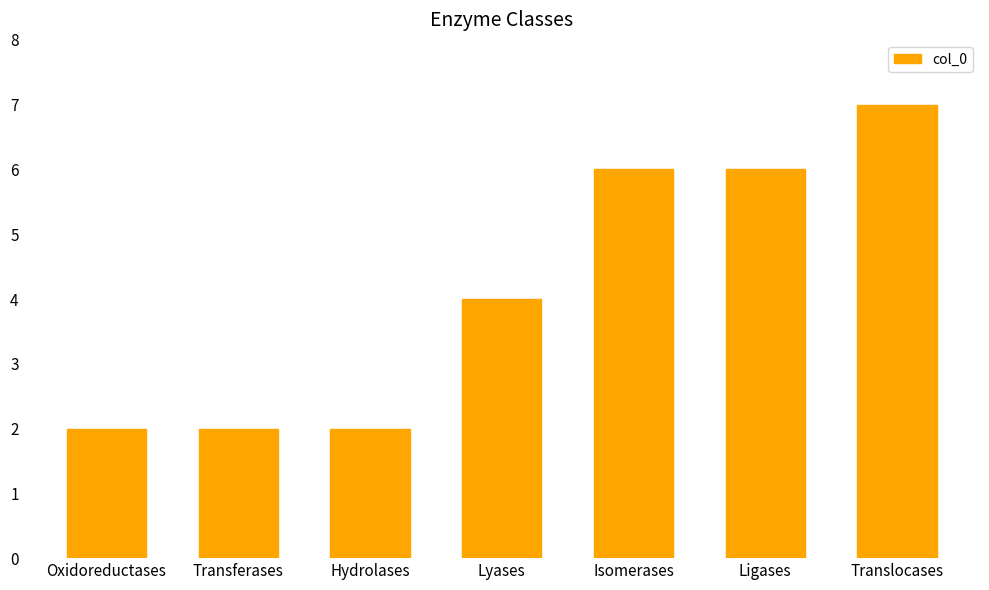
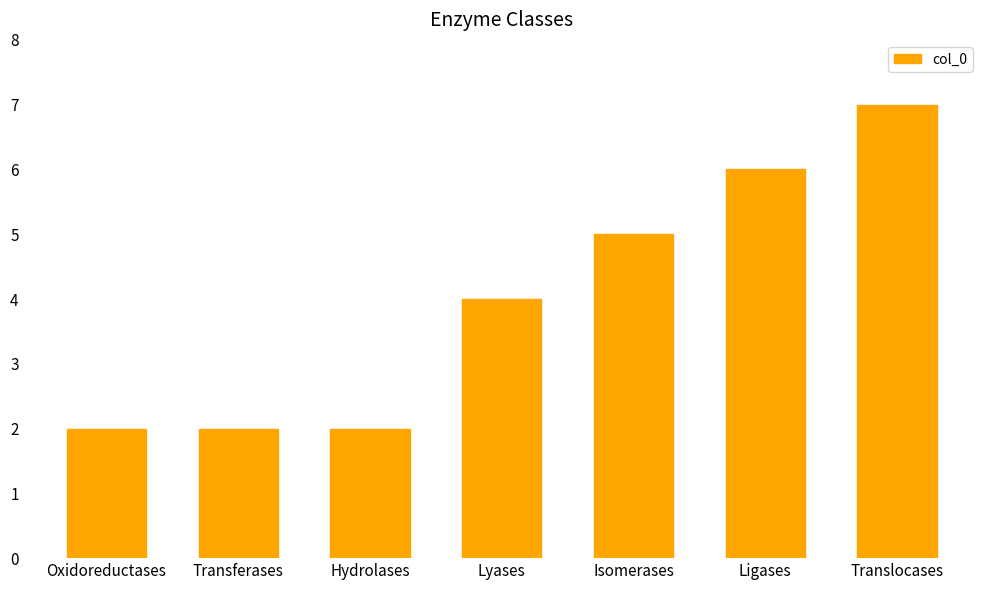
  {
    "Oxidoreductases": 2,
    "Transferases": 2,
    "Hydrolases": 2,
    "Lyases": 4,
-   "Isomerases": 6,
+   "Isomerases": 5,
    "Ligases": 6,
    "Translocases": 7
  }
